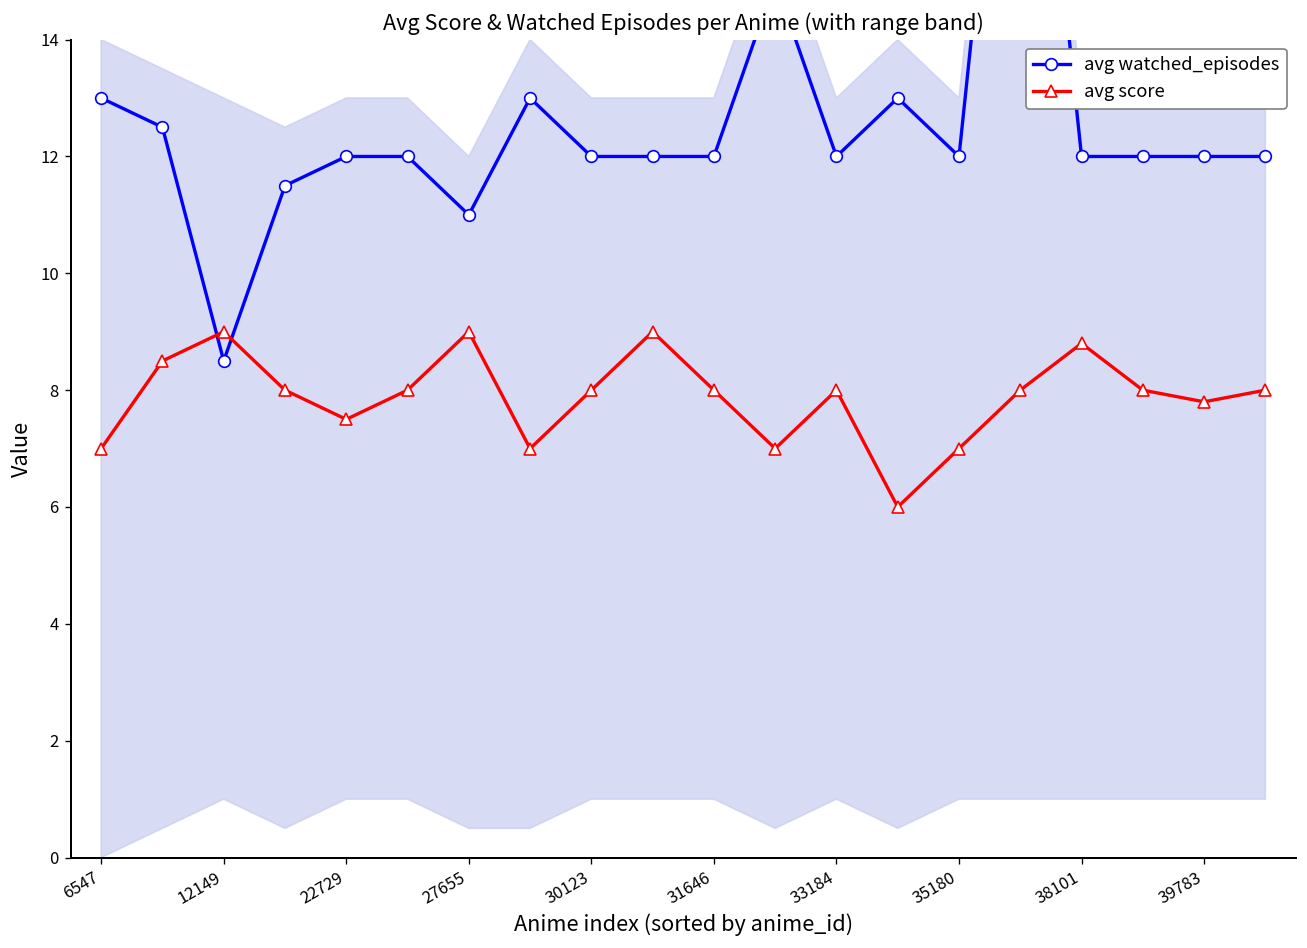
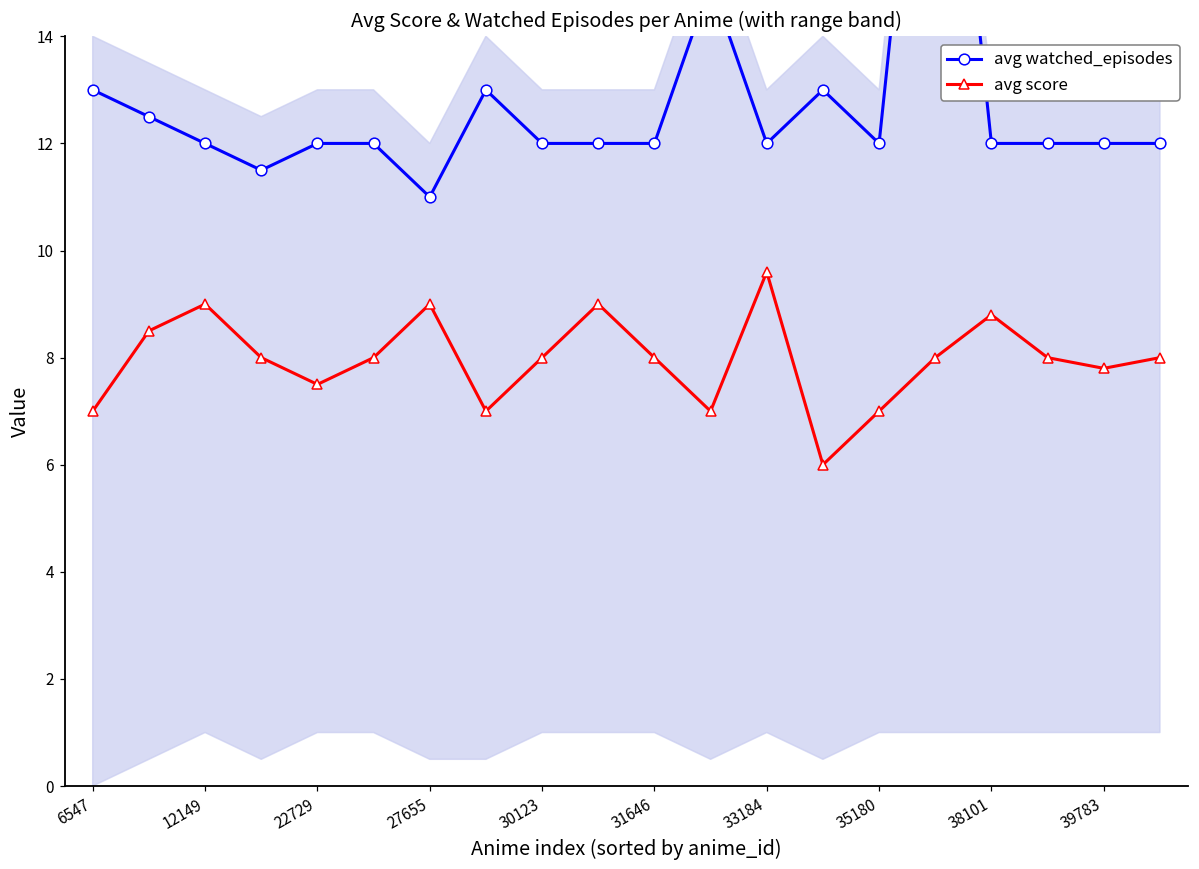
  {
    "avg watched_episodes": {
      "6547": 13.0,
-     "12149": 8.5,
+     "12149": 12.0,
      "22729": 12.0,
      "27655": 11.0,
      "30123": 12.0,
      "31646": 12.0,
      "33184": 12.0,
      "35180": 12.0,
      "38101": 12.0,
      "39783": 12.0
    },
    "avg score": {
      "6547": 7.0,
      "12149": 9.0,
      "22729": 7.5,
      "27655": 9.0,
      "30123": 8.0,
      "31646": 8.0,
-     "33184": 8.0,
+     "33184": 9.6,
      "35180": 7.0,
      "38101": 8.8,
      "39783": 7.8
    }
  }
